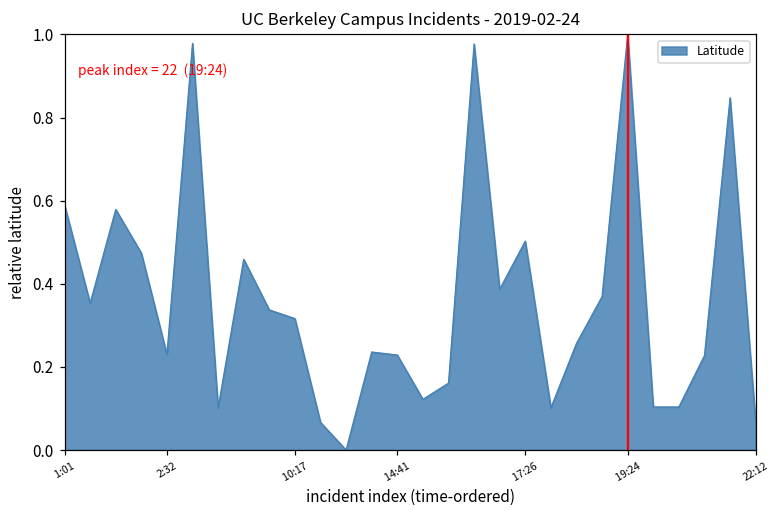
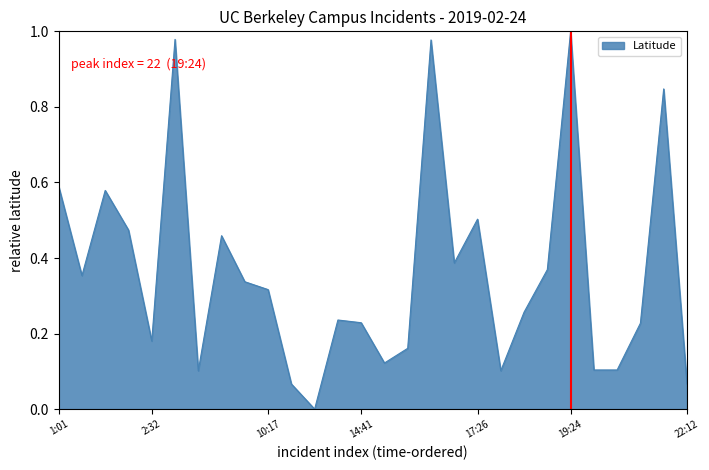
  {
    "1:01": 0.59,
-   "2:32": 0.23,
+   "2:32": 0.18,
    "10:17": 0.32,
    "14:41": 0.23,
    "17:26": 0.50,
    "19:24": 1.00,
    "22:12": 0.07
  }
